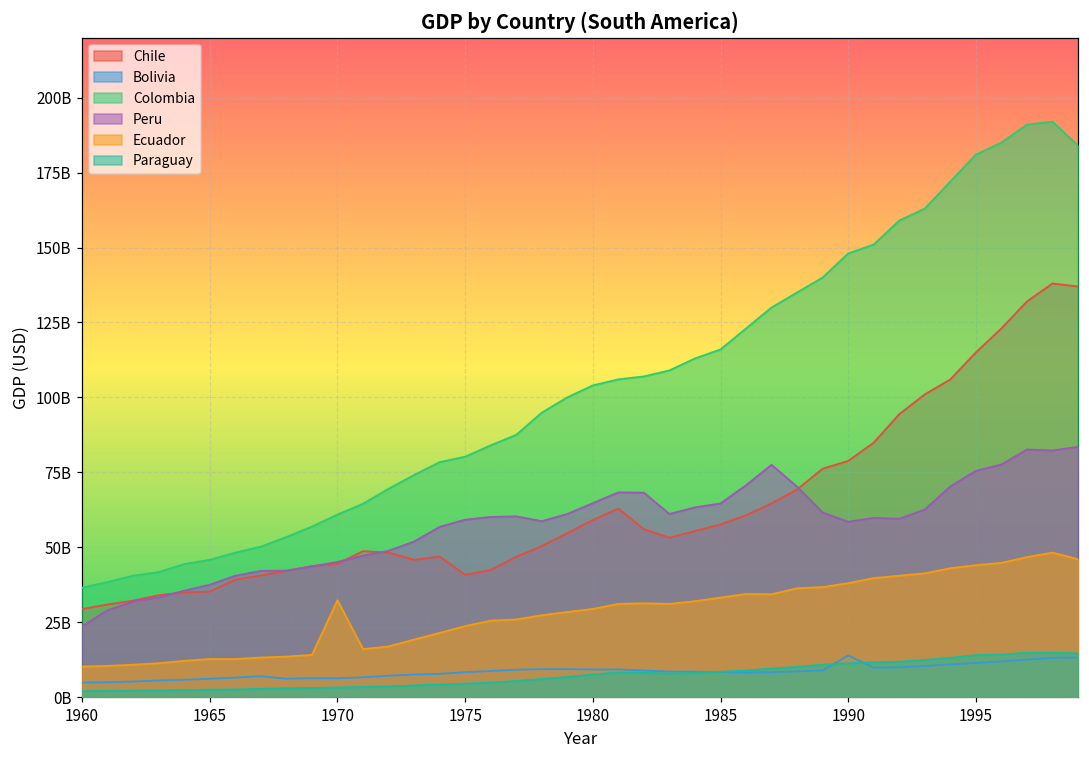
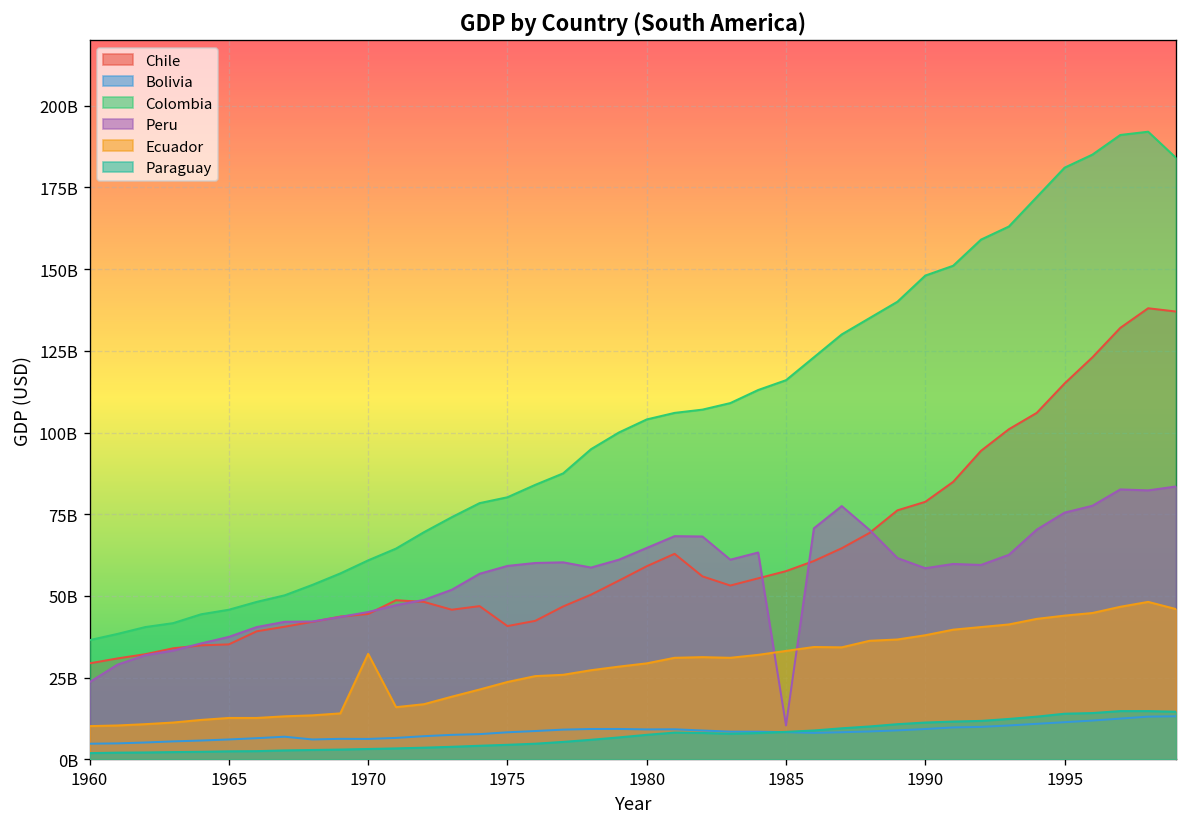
  {
    "Chile": {
      "1960": 29000000000,
      "1965": 35000000000,
      "1975": 41000000000,
      "1980": 59000000000,
      "1985": 58000000000,
      "1990": 79000000000,
      "1995": 115000000000
    },
    "Bolivia": {
      "1960": 5000000000,
      "1965": 6000000000,
      "1970": 6000000000,
      "1975": 8000000000,
      "1980": 9000000000,
-     "1990": 14000000000,
+     "1990": 9000000000,
      "1995": 11000000000
    },
    "Peru": {
      "1960": 24000000000,
      "1965": 38000000000,
      "1975": 59000000000,
      "1980": 65000000000,
-     "1985": 65000000000,
+     "1985": 10000000000,
      "1990": 59000000000,
      "1995": 76000000000
    },
    "Ecuador": {
      "1960": 10000000000,
      "1965": 13000000000,
      "1970": 32000000000,
      "1975": 24000000000,
      "1980": 29000000000,
      "1985": 33000000000,
      "1990": 38000000000,
      "1995": 44000000000
    }
  }
